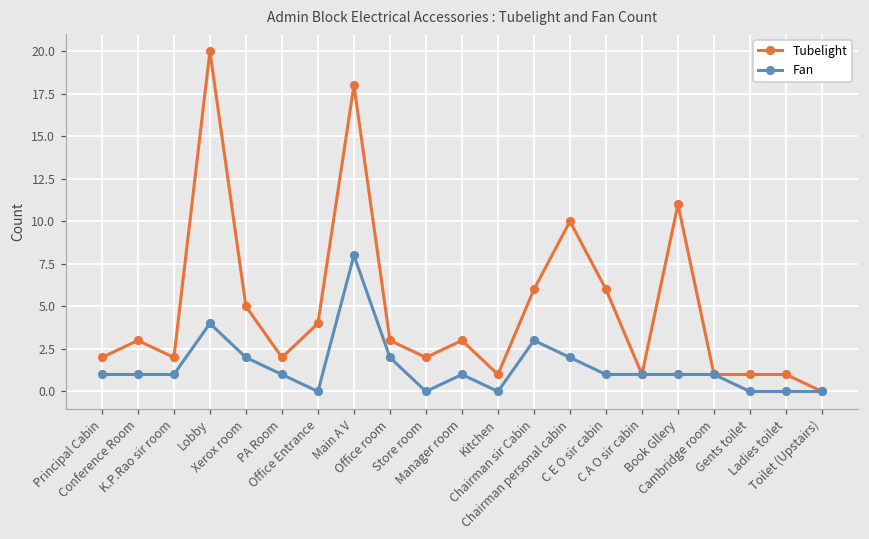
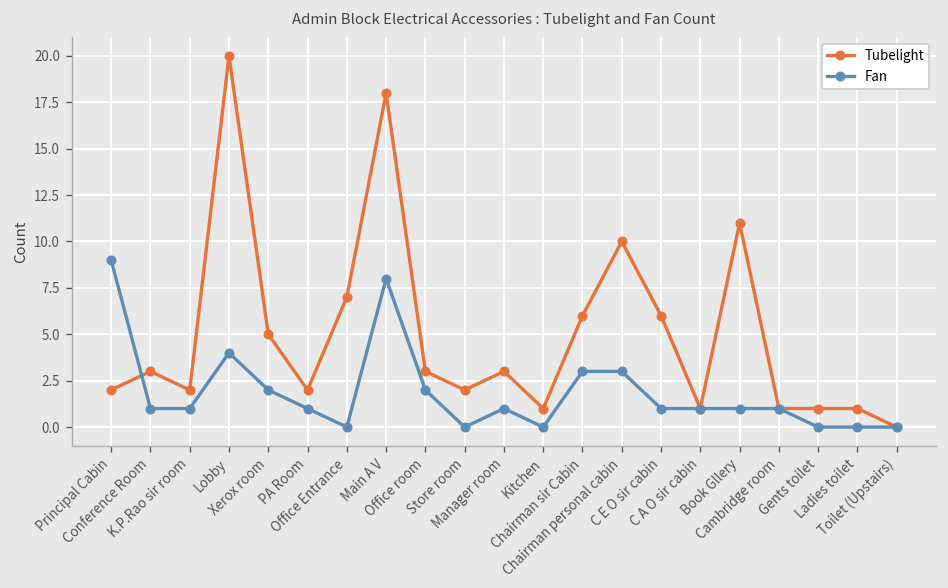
  {
    "Tubelight": {
      "Principal Cabin": 2,
      "Conference Room": 3,
      "K.P.Rao sir room": 2,
      "Lobby": 20,
      "Xerox room": 5,
      "PA Room": 2,
-     "Office Entrance": 4,
+     "Office Entrance": 7,
      "Main A V": 18,
      "Office room": 3,
      "Store room": 2,
      "Manager room": 3,
      "Kitchen": 1,
      "Chairman sir Cabin": 6,
      "Chairman personal cabin": 10,
      "C E O sir cabin": 6,
      "Book Gllery": 11,
      "Gents toilet": 1,
      "Ladies toilet": 1
    },
    "Fan": {
-     "Principal Cabin": 1,
+     "Principal Cabin": 9,
      "Conference Room": 1,
      "K.P.Rao sir room": 1,
      "Lobby": 4,
      "Xerox room": 2,
      "PA Room": 1,
      "Office Entrance": 0,
      "Main A V": 8,
      "Office room": 2,
      "Store room": 0,
      "Manager room": 1,
      "Kitchen": 0,
      "Chairman sir Cabin": 3,
-     "Chairman personal cabin": 2,
+     "Chairman personal cabin": 3,
      "C E O sir cabin": 1,
      "Book Gllery": 1,
      "Gents toilet": 0,
      "Ladies toilet": 0
    }
  }
